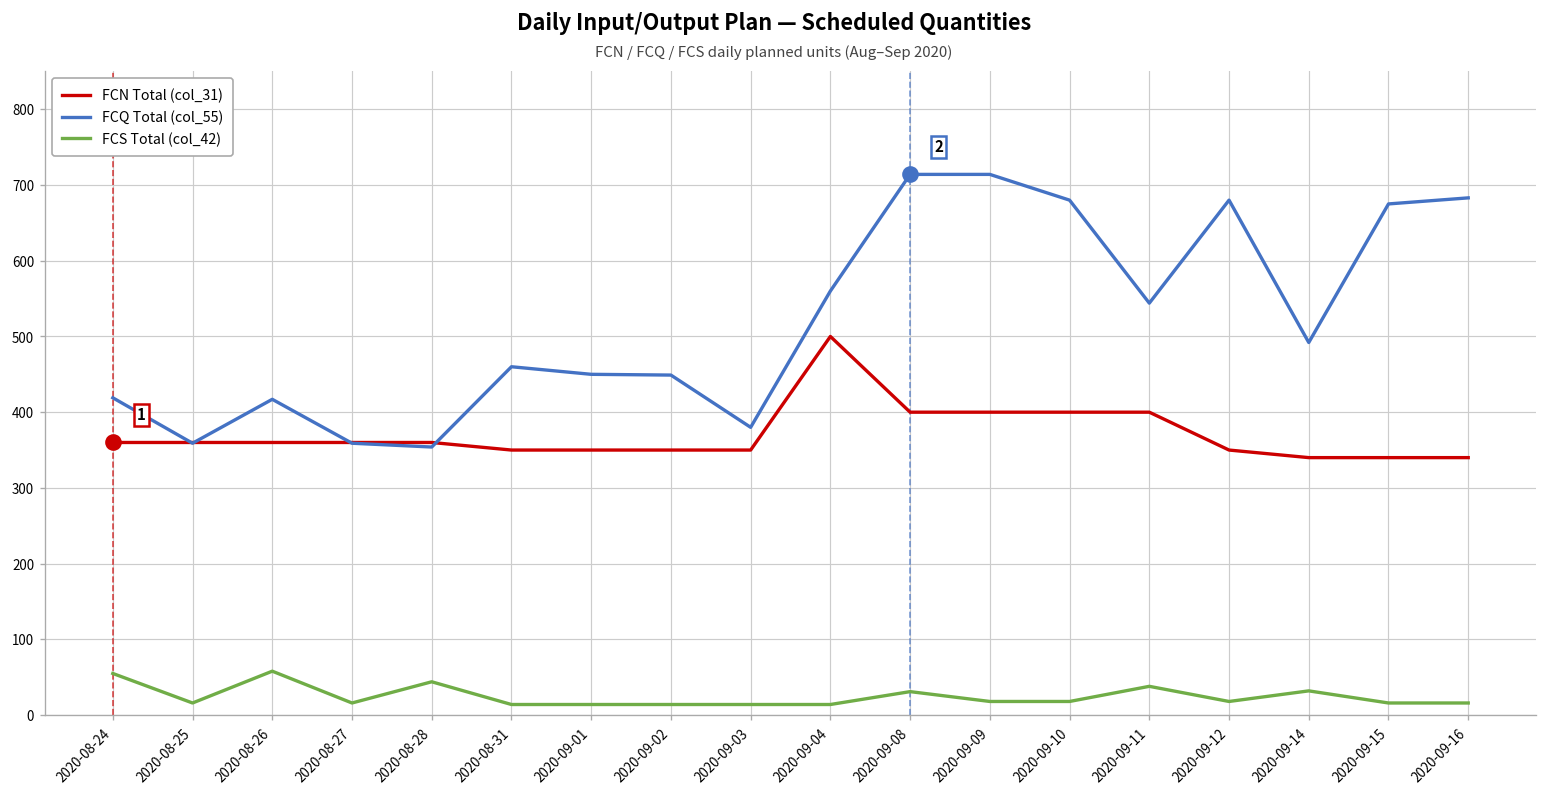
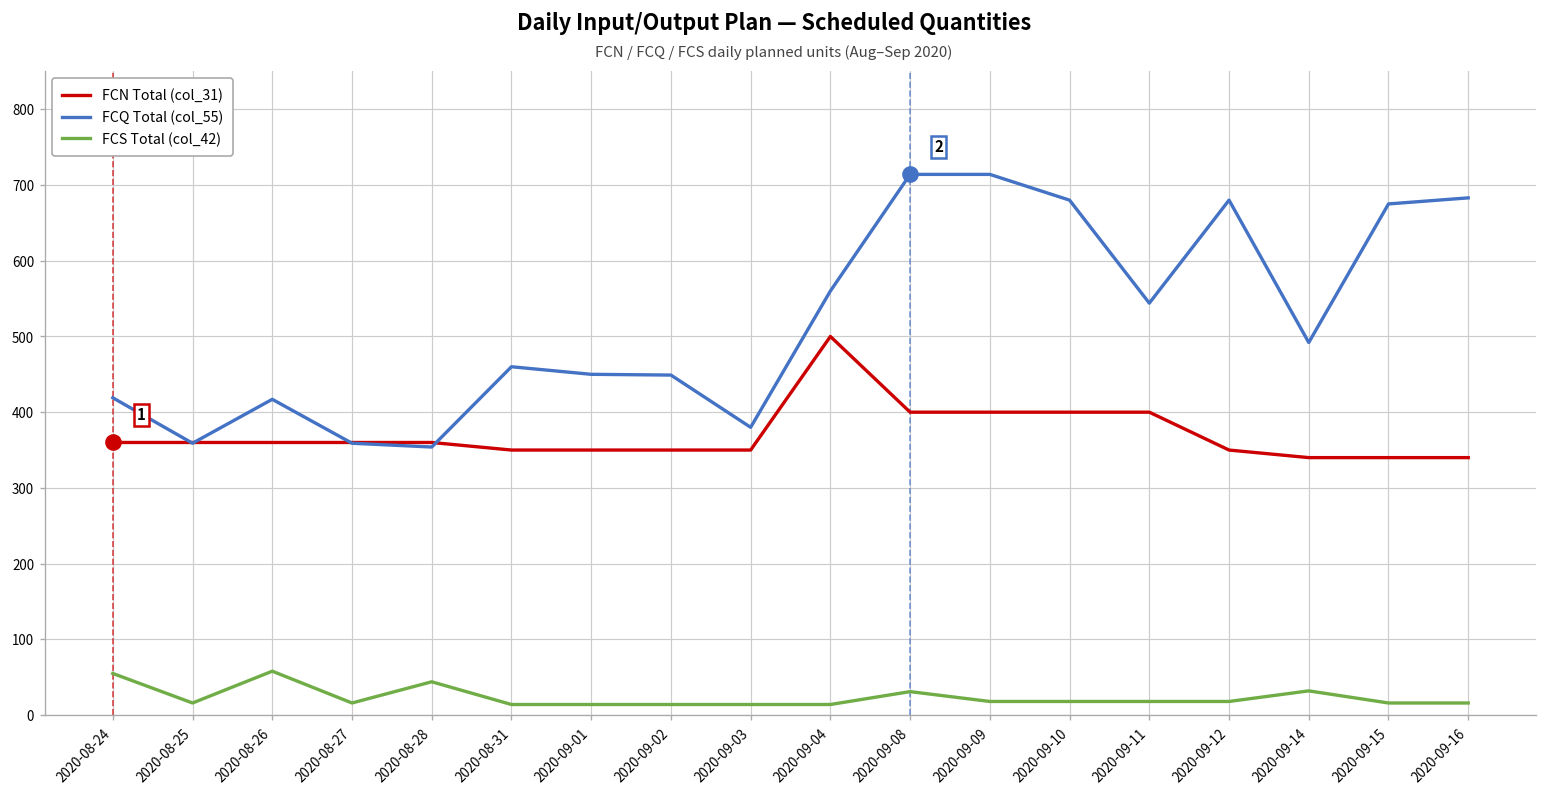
  {
    "FCS Total (col_42)": {
      "2020-08-24": 60,
      "2020-08-25": 20,
      "2020-08-26": 60,
      "2020-08-27": 20,
      "2020-08-28": 40,
      "2020-08-31": 10,
      "2020-09-01": 10,
      "2020-09-02": 10,
      "2020-09-03": 10,
      "2020-09-04": 10,
      "2020-09-08": 30,
      "2020-09-09": 20,
      "2020-09-10": 20,
-     "2020-09-11": 40,
+     "2020-09-11": 20,
      "2020-09-12": 20,
      "2020-09-14": 30,
      "2020-09-15": 20,
      "2020-09-16": 20
    }
  }
